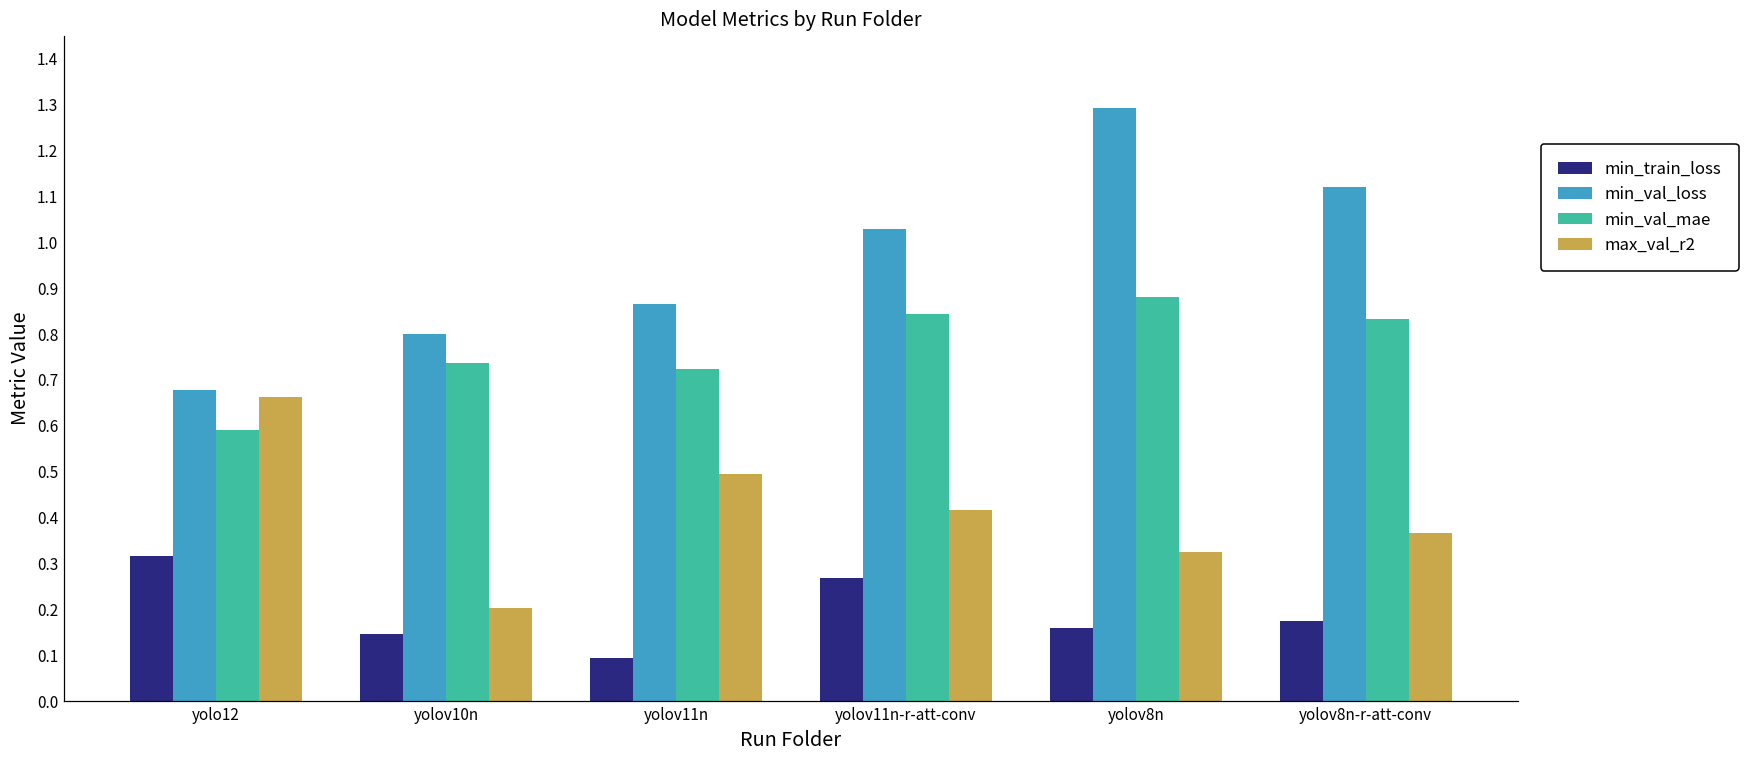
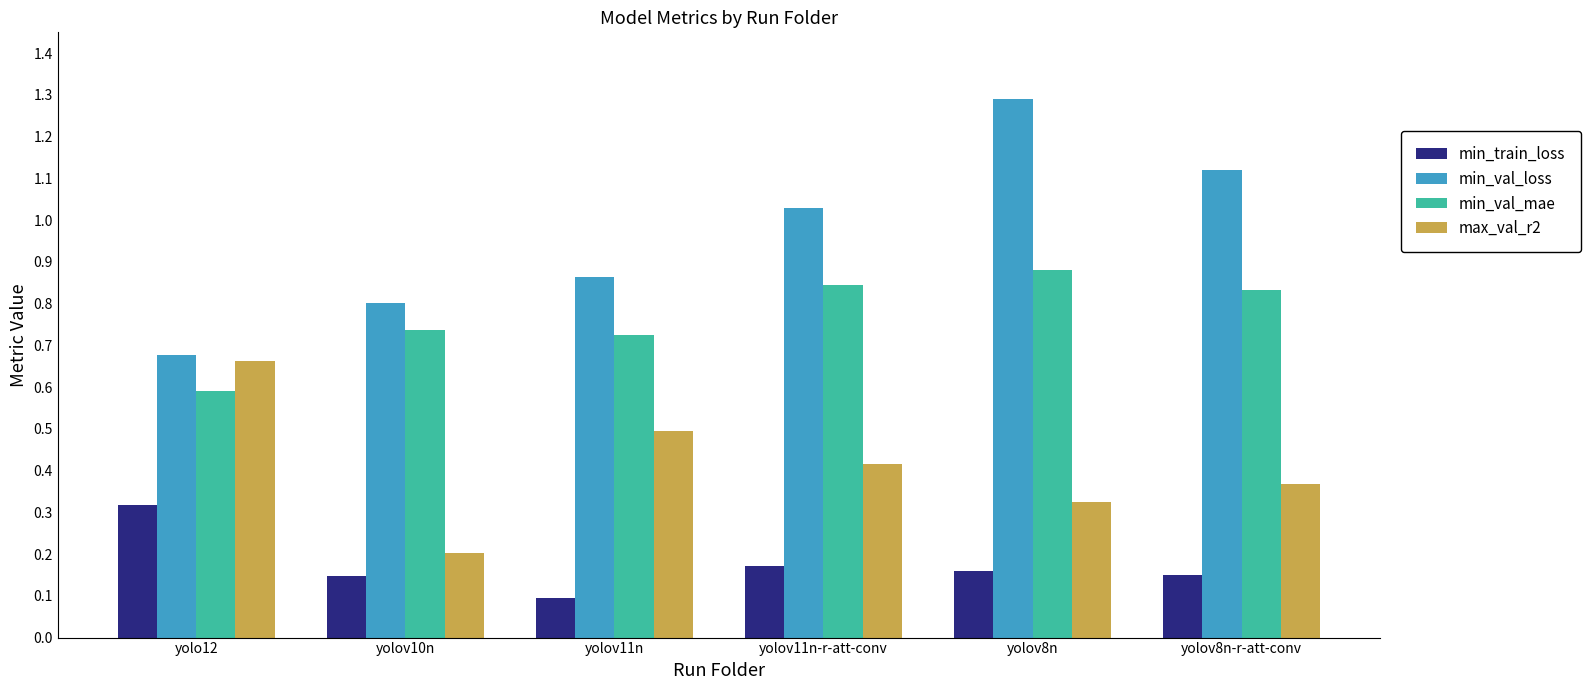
  {
    "min_train_loss": {
      "yolo12": 0.32,
      "yolov10n": 0.15,
      "yolov11n": 0.09,
-     "yolov11n-r-att-conv": 0.27,
+     "yolov11n-r-att-conv": 0.17,
      "yolov8n": 0.16,
-     "yolov8n-r-att-conv": 0.18
+     "yolov8n-r-att-conv": 0.15
    },
    "max_val_r2": {
      "yolo12": 0.66,
      "yolov10n": 0.20,
      "yolov11n": 0.49,
      "yolov11n-r-att-conv": 0.42,
      "yolov8n": 0.32,
      "yolov8n-r-att-conv": 0.37
    }
  }
